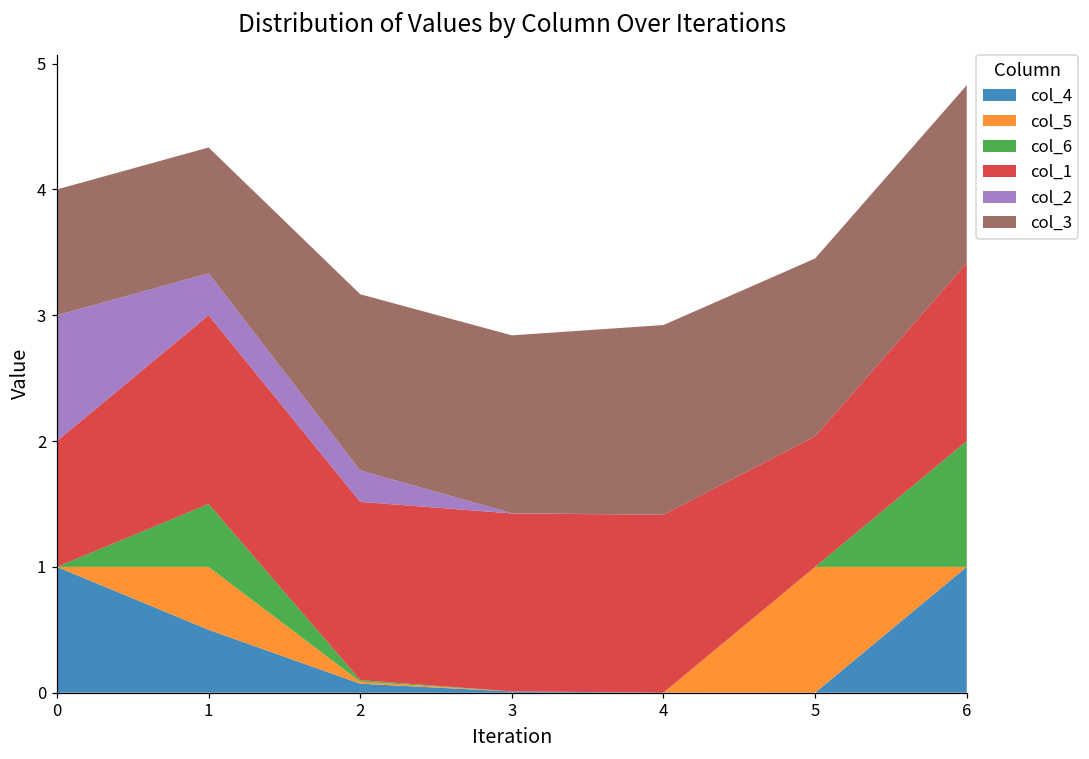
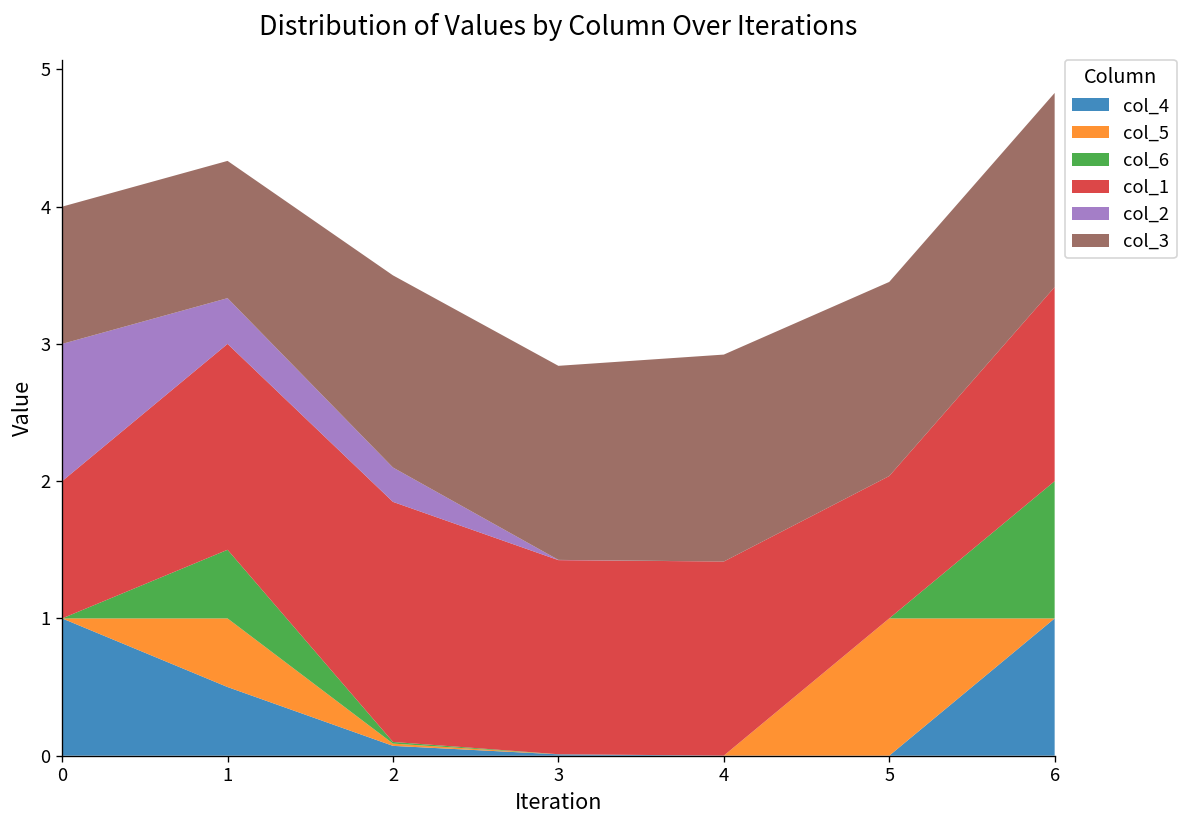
  {
    "col_4": {
      "1": 0.50
    },
    "col_5": {
      "1": 0.50
    },
    "col_6": {
      "1": 0.50,
      "6": 1.00
    },
    "col_1": {
      "0": 1.00,
      "1": 1.50,
-     "2": 1.42
+     "2": 1.75
    },
    "col_2": {
      "0": 1.00,
      "1": 0.33,
      "2": 0.25
    },
    "col_3": {
      "0": 1.00,
      "1": 1.00,
      "2": 1.40,
      "3": 1.41,
      "4": 1.51,
      "5": 1.41,
      "6": 1.41
    }
  }
